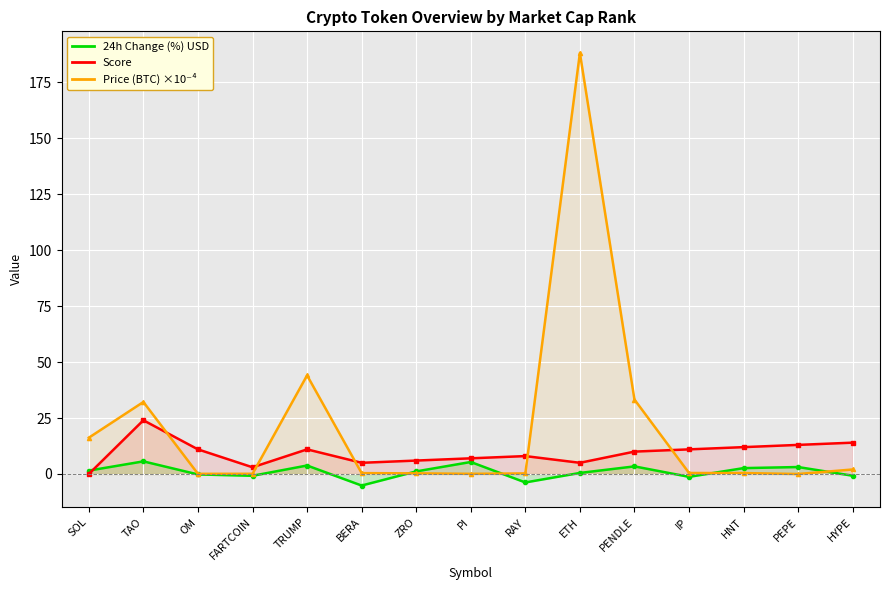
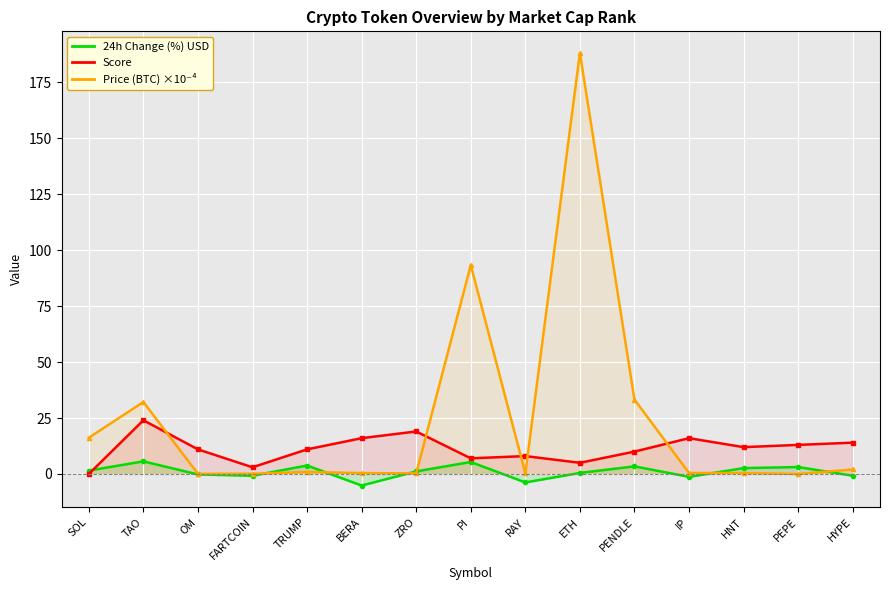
  {
    "Score": {
      "SOL": 0,
      "TAO": 24,
      "OM": 11,
      "FARTCOIN": 3,
      "TRUMP": 11,
-     "BERA": 5,
-     "ZRO": 6,
+     "BERA": 16,
+     "ZRO": 19,
      "PI": 7,
      "RAY": 8,
      "ETH": 5,
      "PENDLE": 10,
-     "IP": 11,
+     "IP": 16,
      "HNT": 12,
      "PEPE": 13,
      "HYPE": 14
    },
    "Price (BTC) ×10⁻⁴": {
      "SOL": 16,
      "TAO": 32,
-     "TRUMP": 44,
-     "PI": 0,
+     "TRUMP": 1,
+     "PI": 93,
      "ETH": 188,
      "PENDLE": 33,
      "HNT": 0,
      "PEPE": 0,
      "HYPE": 2
    }
  }
